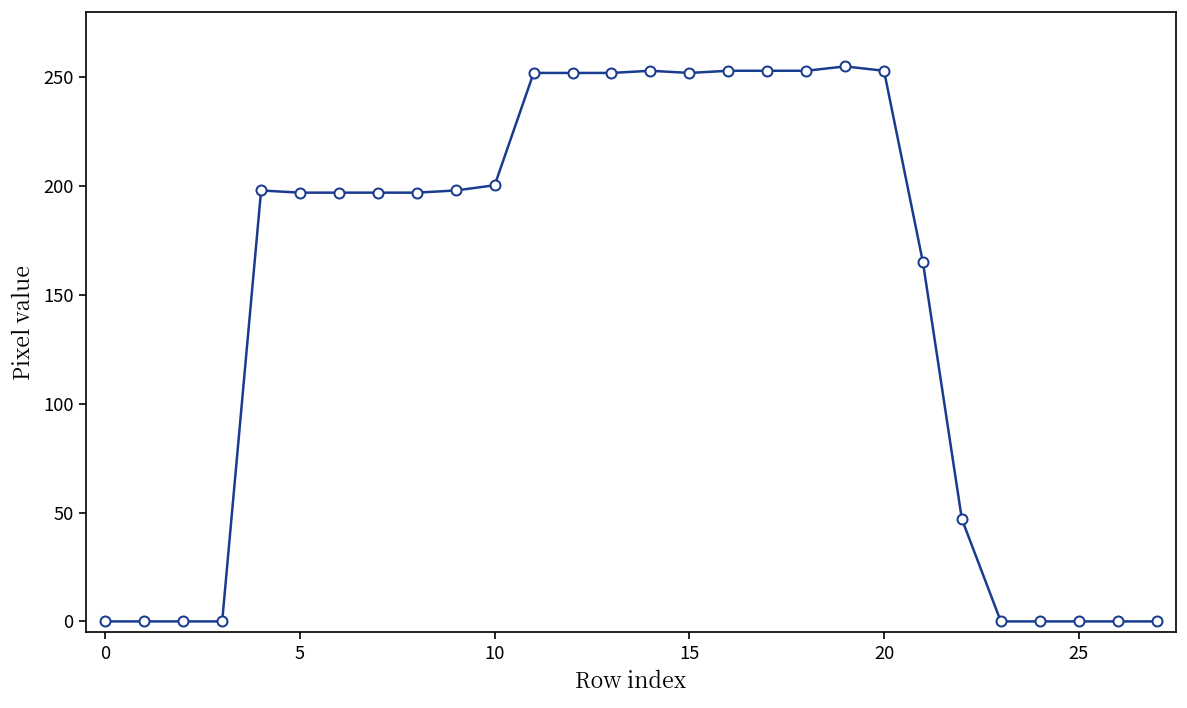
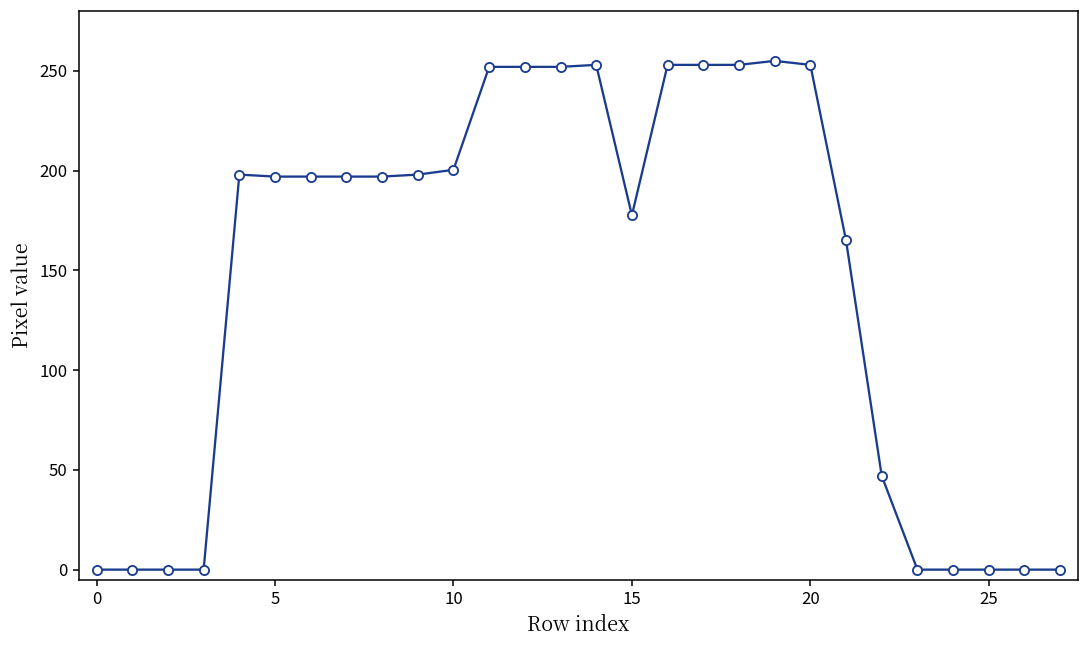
  {
    "0": 0,
    "5": 197,
    "10": 200,
-   "15": 252,
+   "15": 178,
    "20": 253,
    "25": 0
  }
